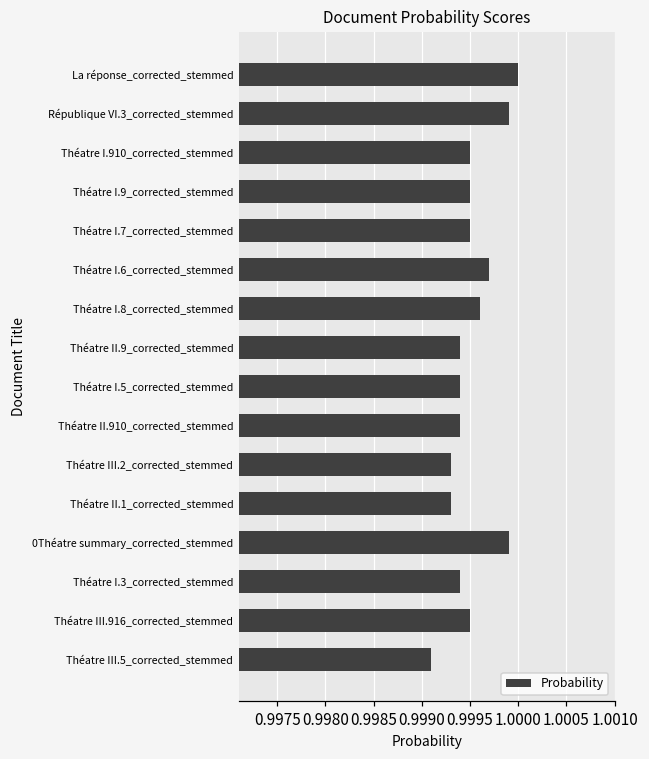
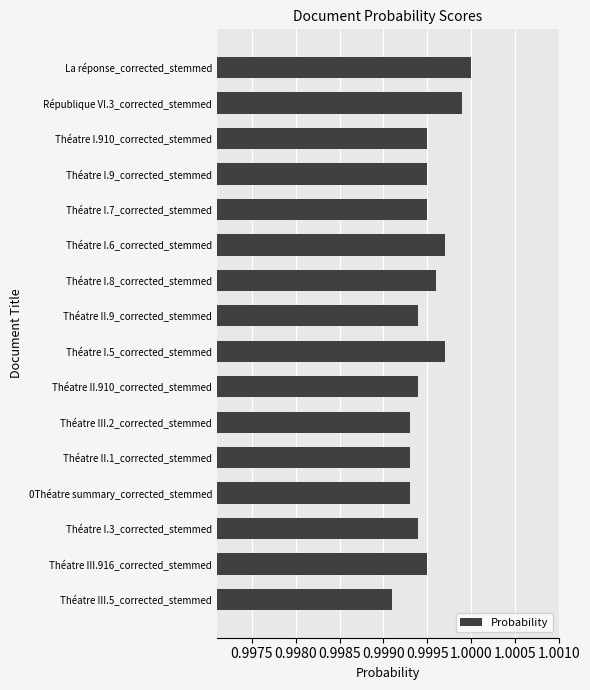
  {
    "La réponse_corrected_stemmed": 1.0000,
    "République VI.3_corrected_stemmed": 0.9999,
    "Théatre I.910_corrected_stemmed": 0.9995,
    "Théatre I.9_corrected_stemmed": 0.9995,
    "Théatre I.7_corrected_stemmed": 0.9995,
    "Théatre I.6_corrected_stemmed": 0.9997,
    "Théatre I.8_corrected_stemmed": 0.9996,
    "Théatre II.9_corrected_stemmed": 0.9994,
-   "Théatre I.5_corrected_stemmed": 0.9994,
+   "Théatre I.5_corrected_stemmed": 0.9997,
    "Théatre II.910_corrected_stemmed": 0.9994,
    "Théatre III.2_corrected_stemmed": 0.9993,
    "Théatre II.1_corrected_stemmed": 0.9993,
-   "0Théatre summary_corrected_stemmed": 0.9999,
+   "0Théatre summary_corrected_stemmed": 0.9993,
    "Théatre I.3_corrected_stemmed": 0.9994,
    "Théatre III.916_corrected_stemmed": 0.9995,
    "Théatre III.5_corrected_stemmed": 0.9991
  }
